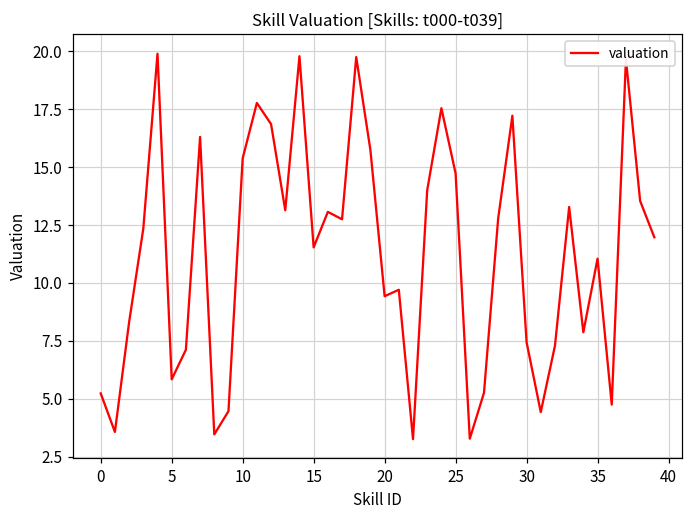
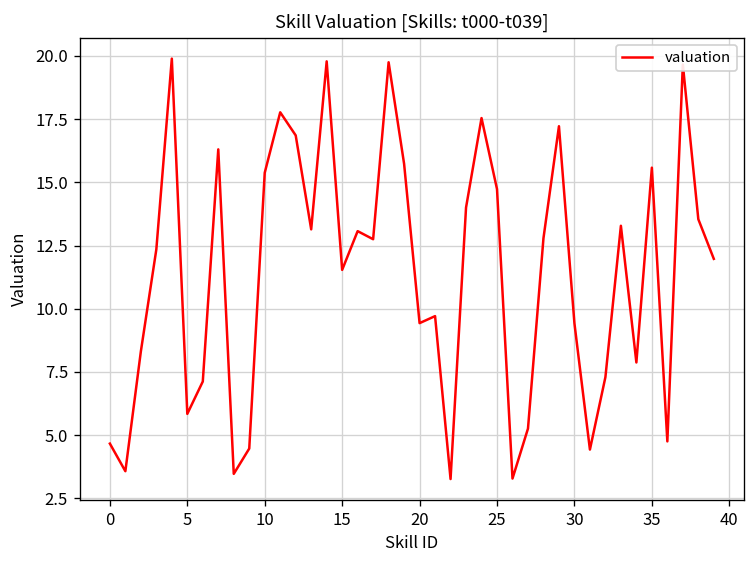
  {
-   "0": 5.2,
+   "0": 4.7,
    "5": 5.8,
    "10": 15.4,
    "15": 11.5,
    "20": 9.4,
    "25": 14.7,
-   "30": 7.4,
-   "35": 11.0
+   "30": 9.4,
+   "35": 15.6
  }
